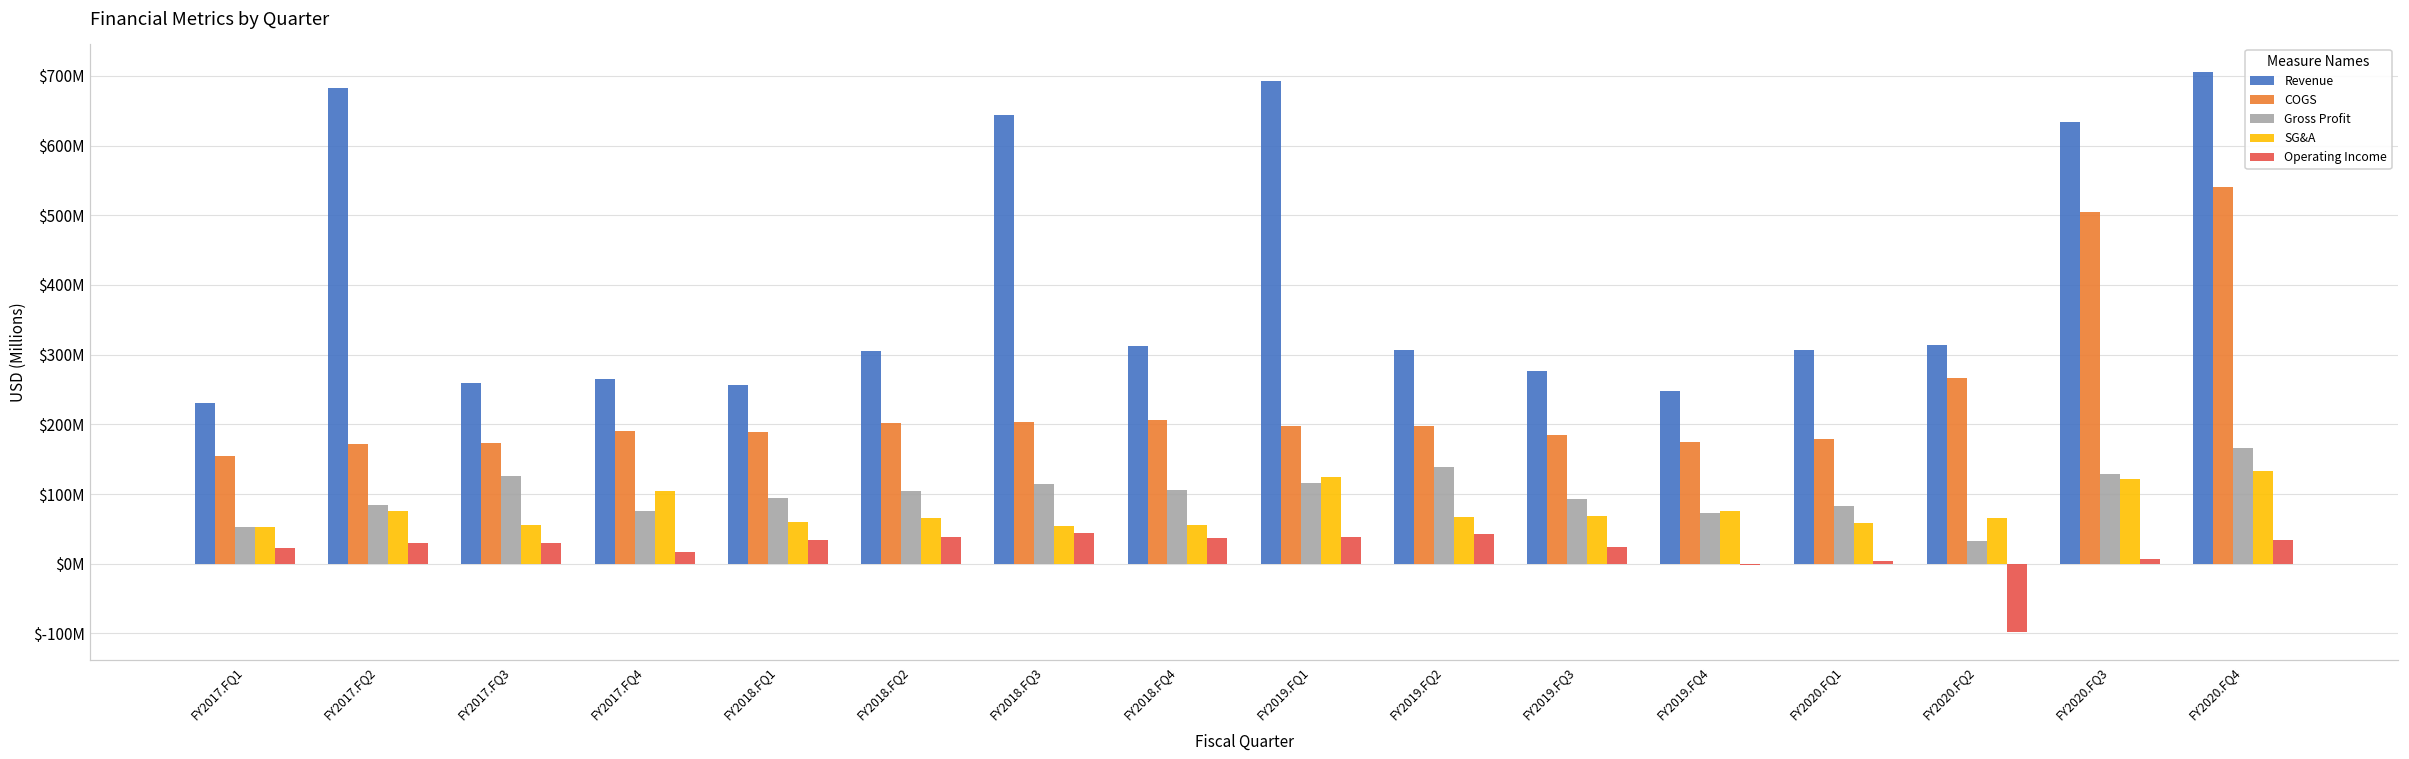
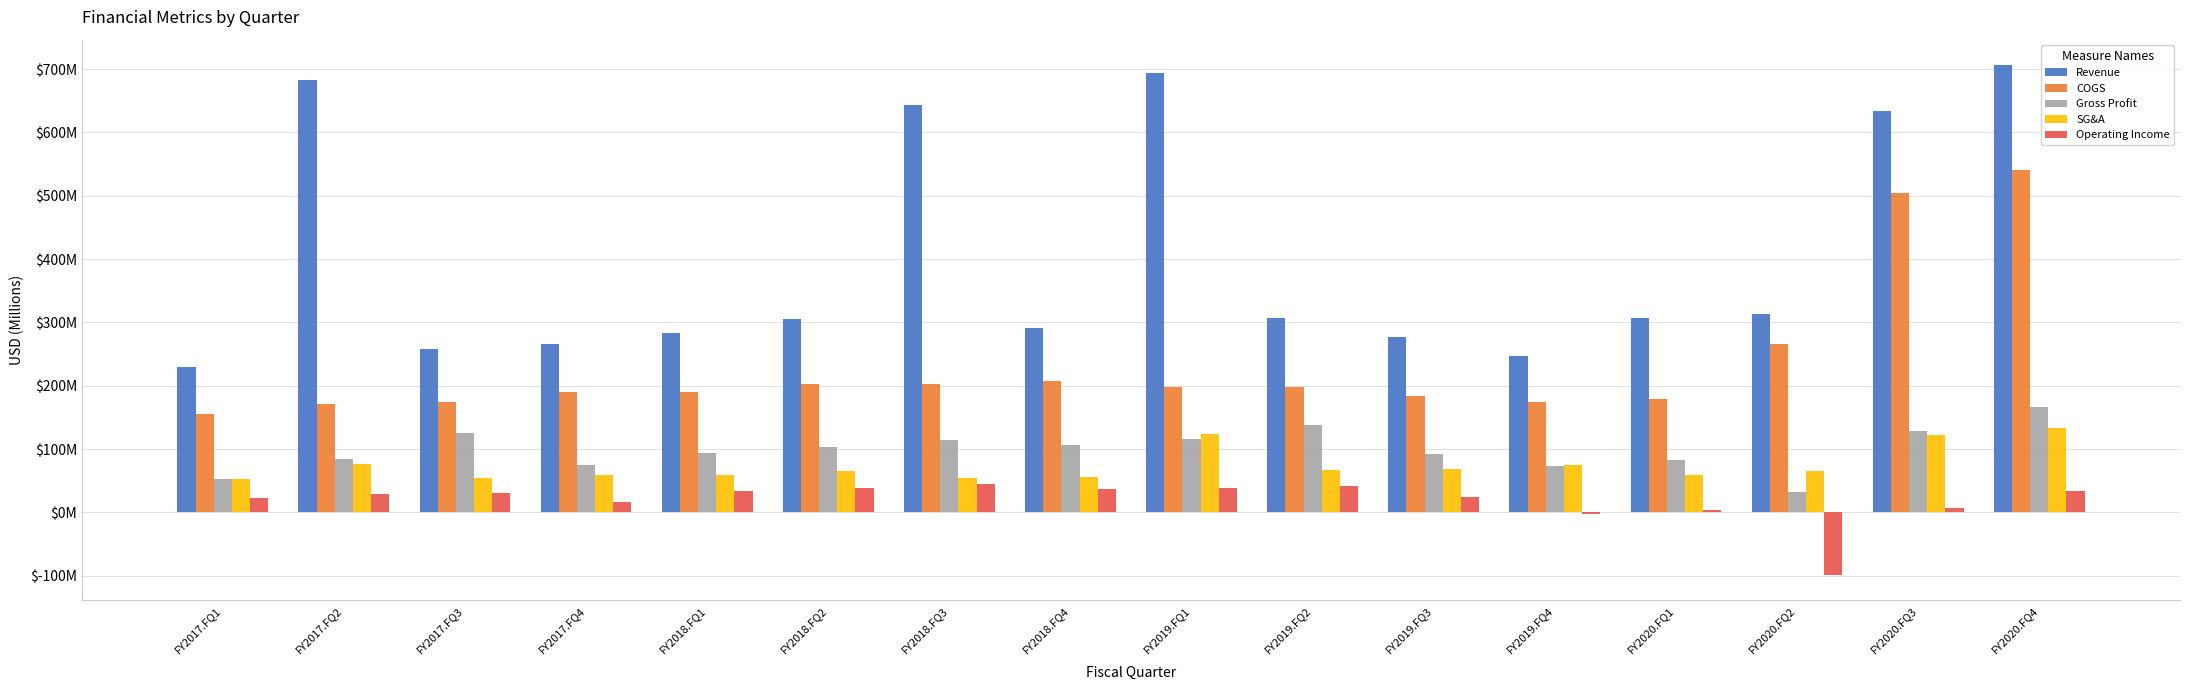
  {
    "Revenue": {
      "FY2017.FQ1": "$230000000",
      "FY2017.FQ2": "$680000000",
      "FY2017.FQ3": "$260000000",
      "FY2017.FQ4": "$270000000",
-     "FY2018.FQ1": "$260000000",
+     "FY2018.FQ1": "$280000000",
      "FY2018.FQ2": "$310000000",
      "FY2018.FQ3": "$640000000",
-     "FY2018.FQ4": "$310000000",
+     "FY2018.FQ4": "$290000000",
      "FY2019.FQ1": "$690000000",
      "FY2019.FQ2": "$310000000",
      "FY2019.FQ3": "$280000000",
      "FY2019.FQ4": "$250000000",
      "FY2020.FQ1": "$310000000",
      "FY2020.FQ2": "$310000000",
      "FY2020.FQ3": "$630000000",
      "FY2020.FQ4": "$710000000"
    },
    "Gross Profit": {
      "FY2017.FQ1": "$50000000",
      "FY2017.FQ2": "$80000000",
      "FY2017.FQ3": "$130000000",
      "FY2017.FQ4": "$80000000",
      "FY2018.FQ1": "$90000000",
      "FY2018.FQ2": "$100000000",
      "FY2018.FQ3": "$110000000",
      "FY2018.FQ4": "$110000000",
      "FY2019.FQ1": "$120000000",
      "FY2019.FQ2": "$140000000",
      "FY2019.FQ3": "$90000000",
      "FY2019.FQ4": "$70000000",
      "FY2020.FQ1": "$80000000",
      "FY2020.FQ2": "$30000000",
      "FY2020.FQ3": "$130000000",
      "FY2020.FQ4": "$170000000"
    },
    "SG&A": {
      "FY2017.FQ1": "$50000000",
      "FY2017.FQ2": "$80000000",
      "FY2017.FQ3": "$50000000",
-     "FY2017.FQ4": "$100000000",
+     "FY2017.FQ4": "$60000000",
      "FY2018.FQ1": "$60000000",
      "FY2018.FQ2": "$70000000",
      "FY2018.FQ3": "$50000000",
      "FY2018.FQ4": "$60000000",
      "FY2019.FQ1": "$120000000",
      "FY2019.FQ2": "$70000000",
      "FY2019.FQ3": "$70000000",
      "FY2019.FQ4": "$80000000",
      "FY2020.FQ1": "$60000000",
      "FY2020.FQ2": "$70000000",
      "FY2020.FQ3": "$120000000",
      "FY2020.FQ4": "$130000000"
    }
  }
